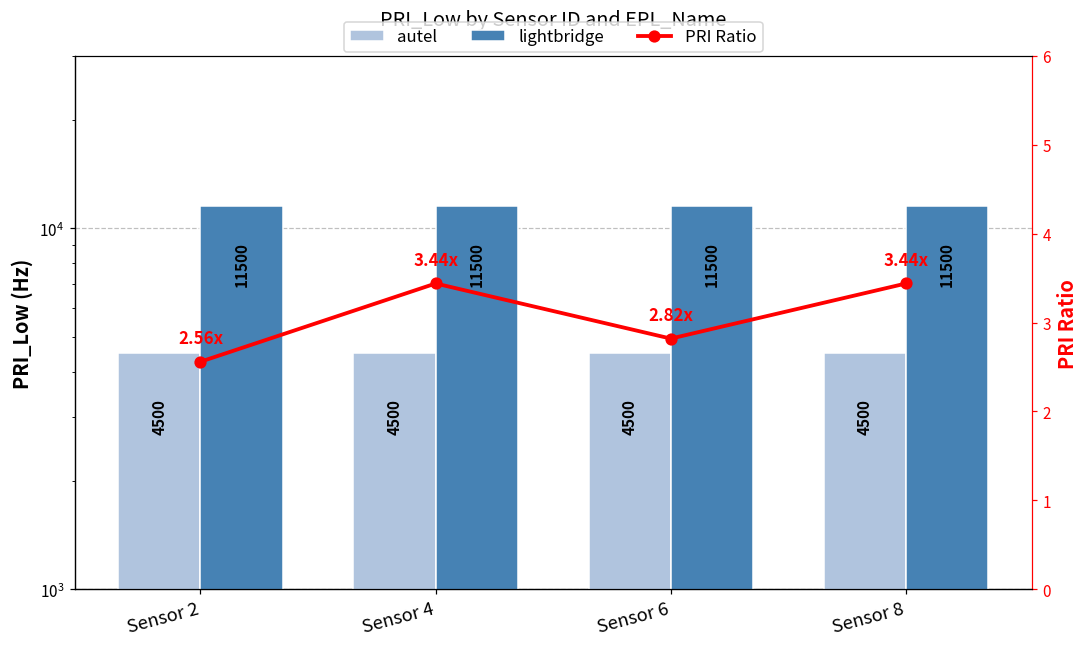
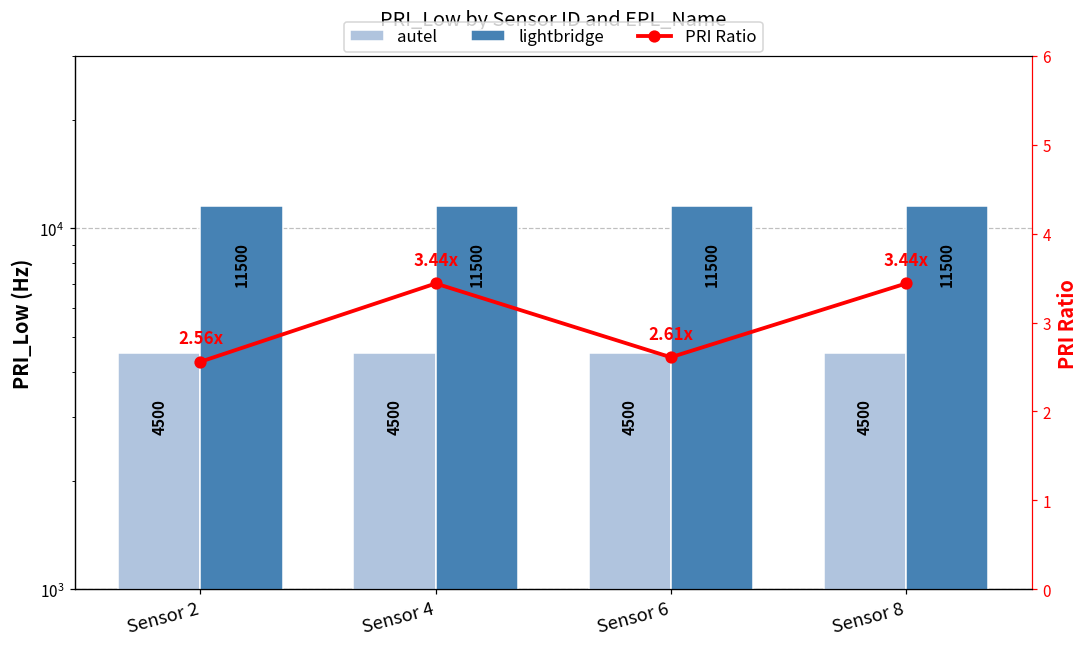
  {
    "autel": {
      "Sensor 2": "4500",
      "Sensor 4": "4500",
      "Sensor 6": "4500",
      "Sensor 8": "4500"
    },
    "lightbridge": {
      "Sensor 2": "11500",
      "Sensor 4": "11500",
      "Sensor 6": "11500",
      "Sensor 8": "11500"
    },
    "PRI Ratio": {
      "Sensor 2": "2.56x",
      "Sensor 4": "3.44x",
-     "Sensor 6": "2.82x",
+     "Sensor 6": "2.61x",
      "Sensor 8": "3.44x"
    }
  }
